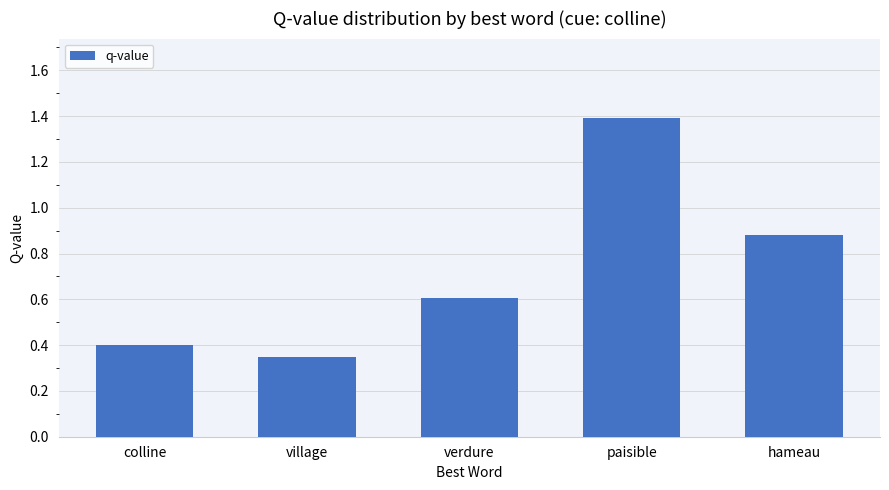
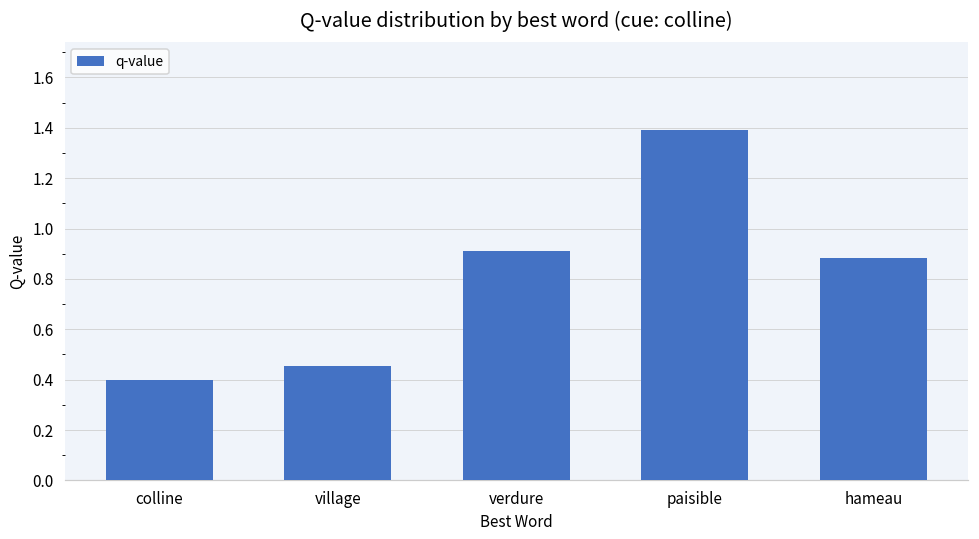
  {
    "colline": 0.40,
-   "village": 0.35,
-   "verdure": 0.60,
+   "village": 0.46,
+   "verdure": 0.91,
    "paisible": 1.39,
    "hameau": 0.88
  }
